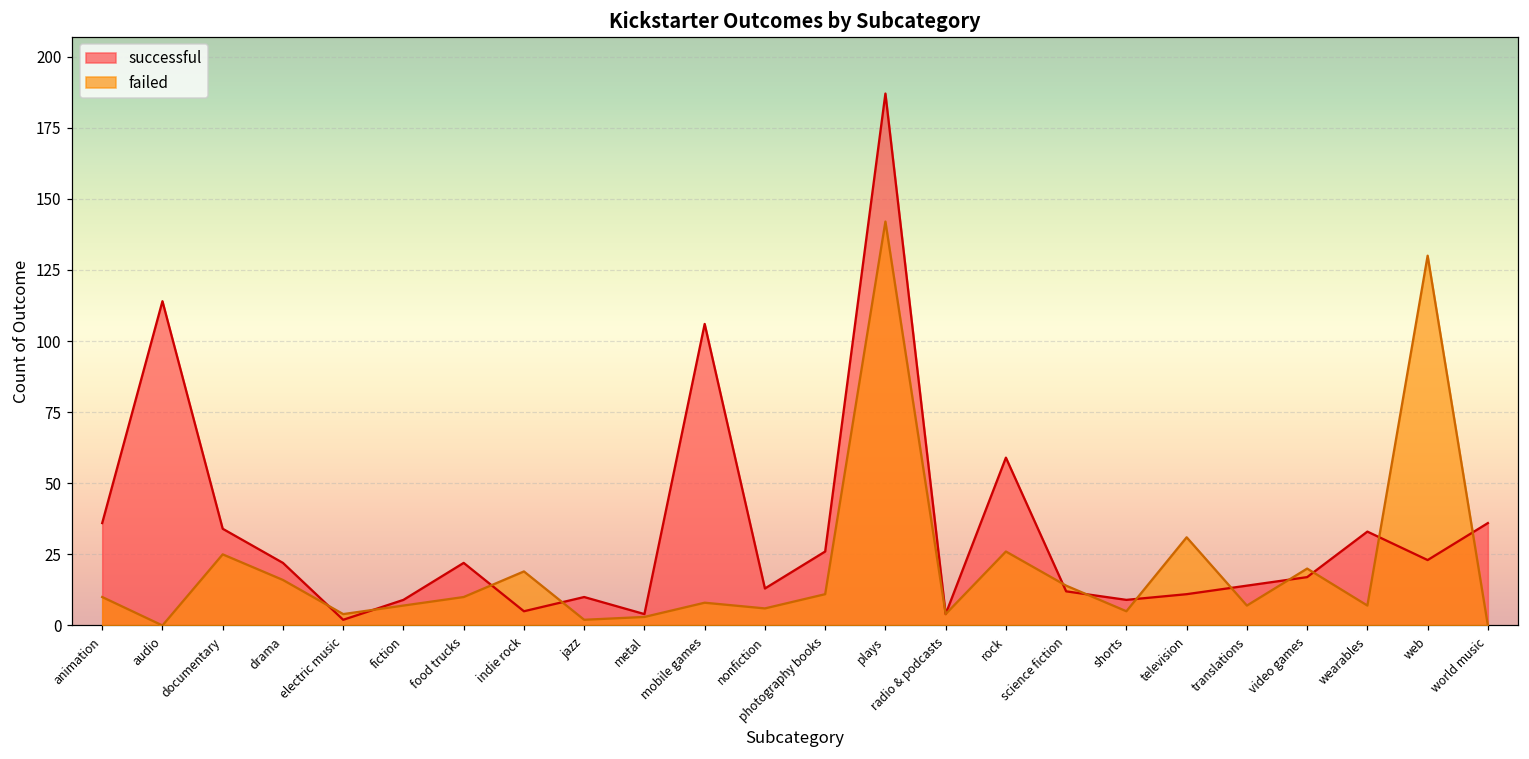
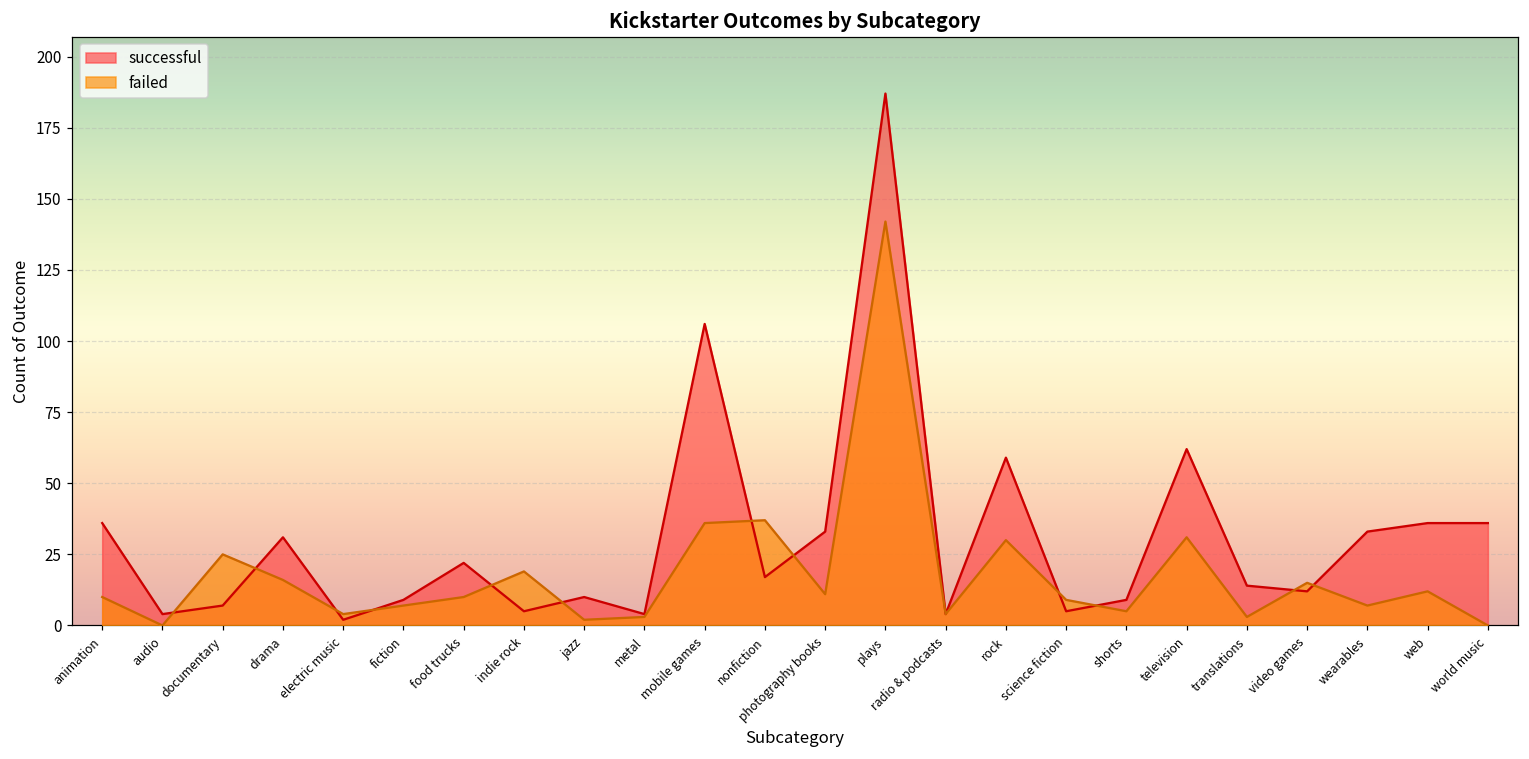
  {
    "successful": {
      "animation": 36,
-     "audio": 114,
-     "documentary": 34,
-     "drama": 22,
+     "audio": 4,
+     "documentary": 7,
+     "drama": 31,
      "electric music": 2,
      "fiction": 9,
      "food trucks": 22,
      "indie rock": 5,
      "jazz": 10,
      "metal": 4,
      "mobile games": 106,
-     "nonfiction": 13,
-     "photography books": 26,
+     "nonfiction": 17,
+     "photography books": 33,
      "plays": 187,
      "rock": 59,
-     "science fiction": 12,
+     "science fiction": 5,
      "shorts": 9,
-     "television": 11,
+     "television": 62,
      "translations": 14,
-     "video games": 17,
+     "video games": 12,
      "wearables": 33,
-     "web": 23,
+     "web": 36,
      "world music": 36
    },
    "failed": {
      "animation": 10,
      "audio": 0,
      "documentary": 25,
      "drama": 16,
      "electric music": 4,
      "fiction": 7,
      "food trucks": 10,
      "indie rock": 19,
      "jazz": 2,
      "metal": 3,
-     "mobile games": 8,
-     "nonfiction": 6,
+     "mobile games": 36,
+     "nonfiction": 37,
      "photography books": 11,
      "plays": 142,
-     "rock": 26,
-     "science fiction": 14,
+     "rock": 30,
+     "science fiction": 9,
      "shorts": 5,
      "television": 31,
-     "translations": 7,
-     "video games": 20,
+     "translations": 3,
+     "video games": 15,
      "wearables": 7,
-     "web": 130,
+     "web": 12,
      "world music": 0
    }
  }
